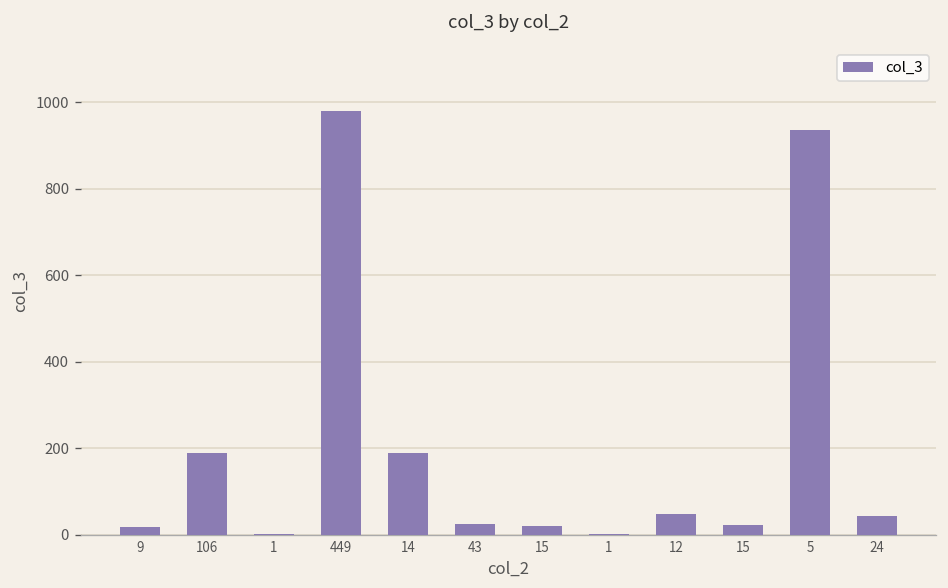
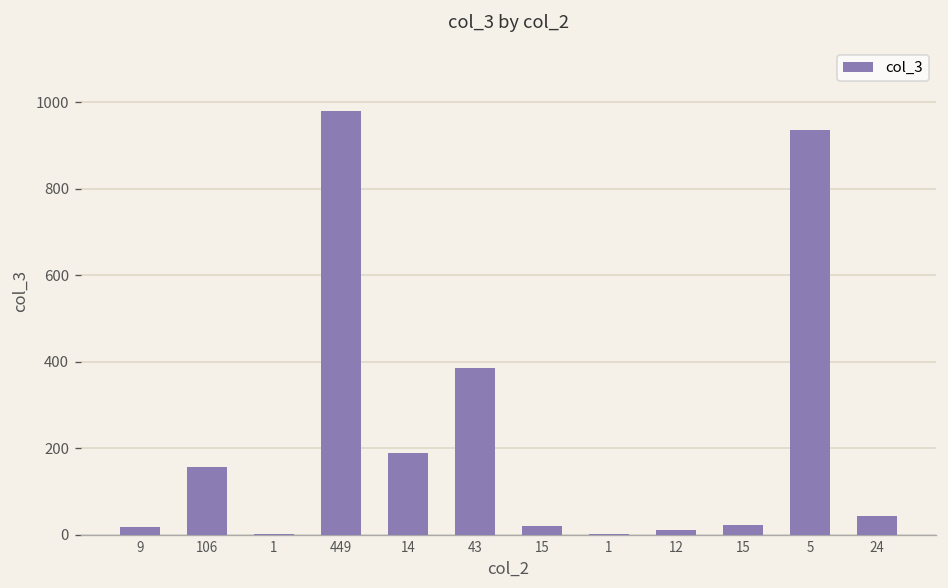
  {
    "9": 20,
-   "106": 190,
+   "106": 160,
    "449": 980,
    "14": 190,
-   "43": 20,
-   "12": 50,
+   "43": 390,
+   "12": 10,
    "5": 940,
    "24": 40
  }
